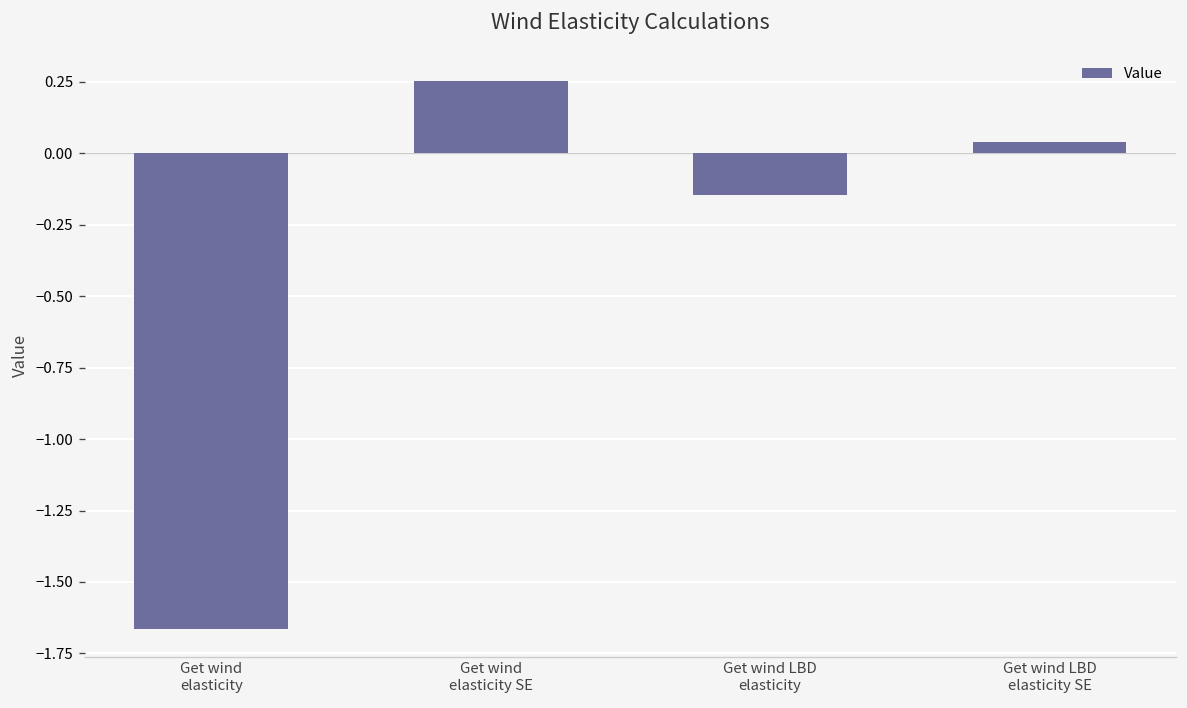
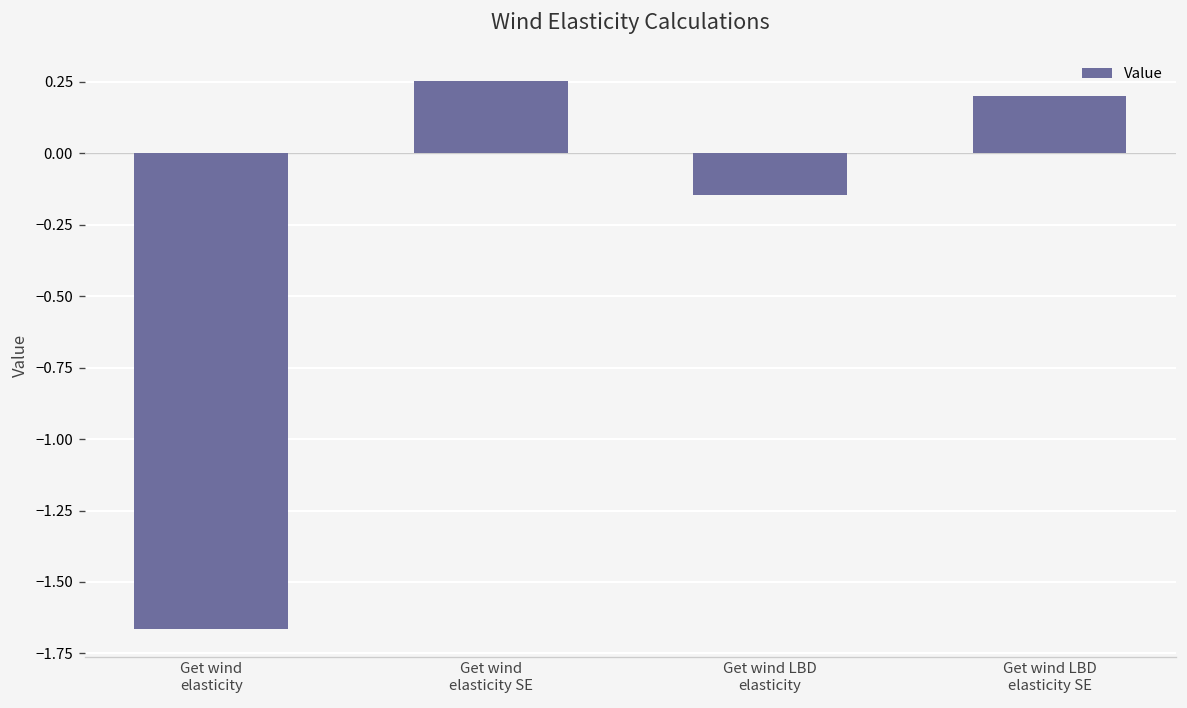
  {
    "Get wind elasticity": -1.67,
    "Get wind elasticity SE": 0.25,
    "Get wind LBD elasticity": -0.15,
-   "Get wind LBD elasticity SE": 0.04
+   "Get wind LBD elasticity SE": 0.20
  }
